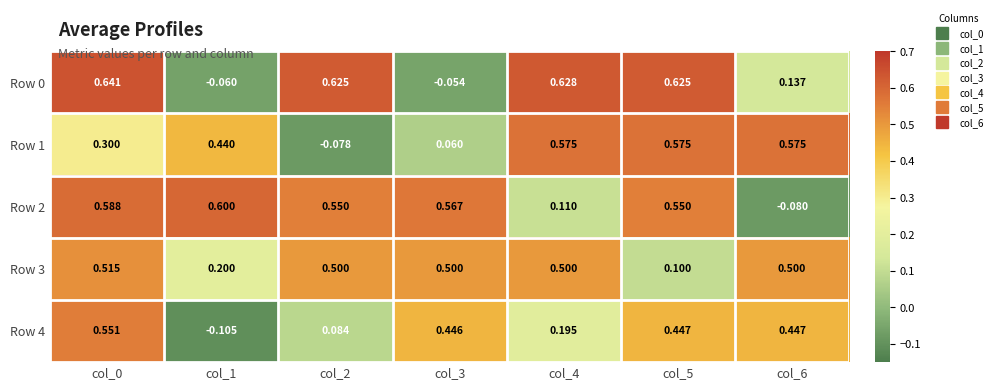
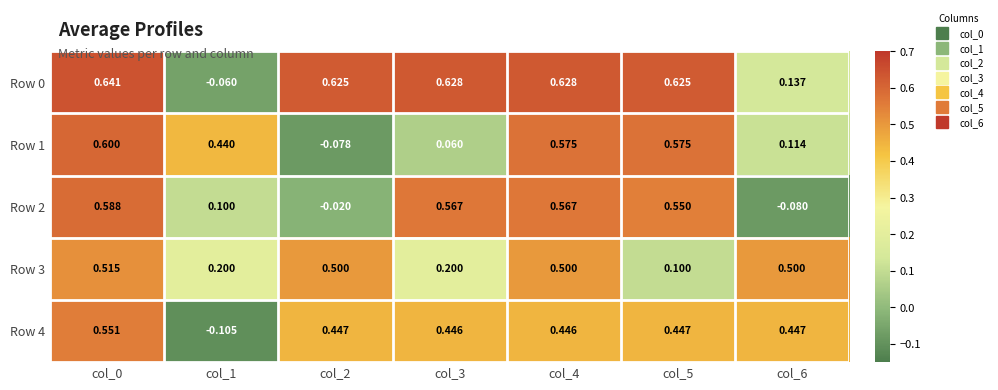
  {
    "Row 0": {
      "col_0": 0.641,
      "col_1": -0.060,
      "col_2": 0.625,
-     "col_3": -0.054,
+     "col_3": 0.628,
      "col_4": 0.628,
      "col_5": 0.625,
      "col_6": 0.137
    },
    "Row 1": {
-     "col_0": 0.300,
+     "col_0": 0.600,
      "col_1": 0.440,
      "col_2": -0.078,
      "col_3": 0.060,
      "col_4": 0.575,
      "col_5": 0.575,
-     "col_6": 0.575
+     "col_6": 0.114
    },
    "Row 2": {
      "col_0": 0.588,
-     "col_1": 0.600,
-     "col_2": 0.550,
+     "col_1": 0.100,
+     "col_2": -0.020,
      "col_3": 0.567,
-     "col_4": 0.110,
+     "col_4": 0.567,
      "col_5": 0.550,
      "col_6": -0.080
    },
    "Row 3": {
      "col_0": 0.515,
      "col_1": 0.200,
      "col_2": 0.500,
-     "col_3": 0.500,
+     "col_3": 0.200,
      "col_4": 0.500,
      "col_5": 0.100,
      "col_6": 0.500
    },
    "Row 4": {
      "col_0": 0.551,
      "col_1": -0.105,
-     "col_2": 0.084,
+     "col_2": 0.447,
      "col_3": 0.446,
-     "col_4": 0.195,
+     "col_4": 0.446,
      "col_5": 0.447,
      "col_6": 0.447
    }
  }
